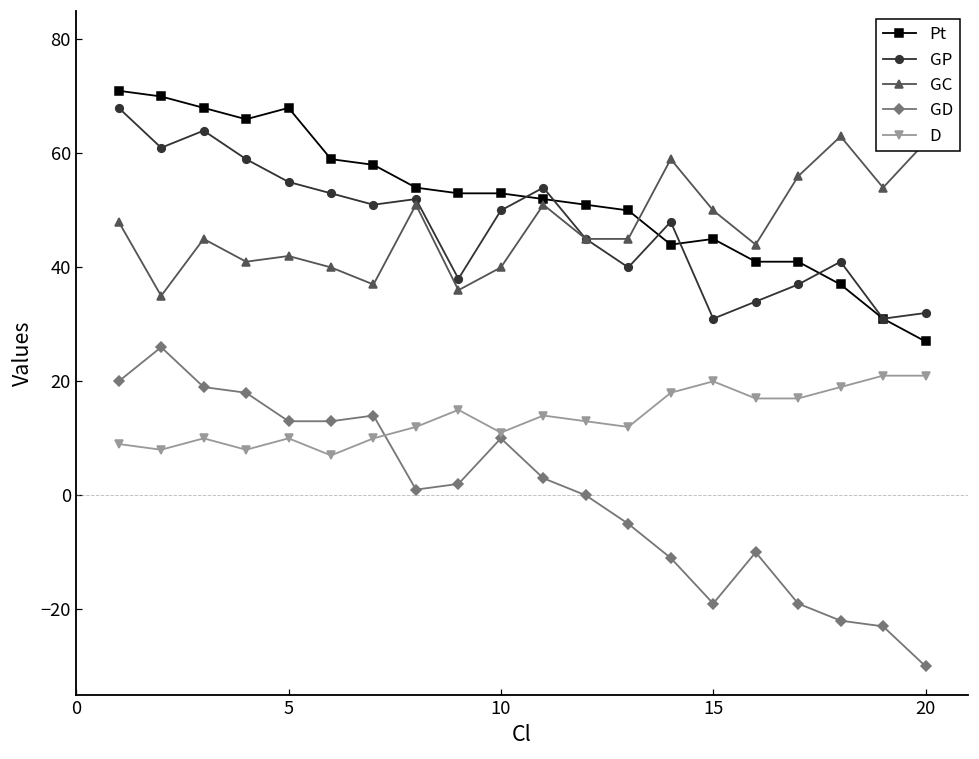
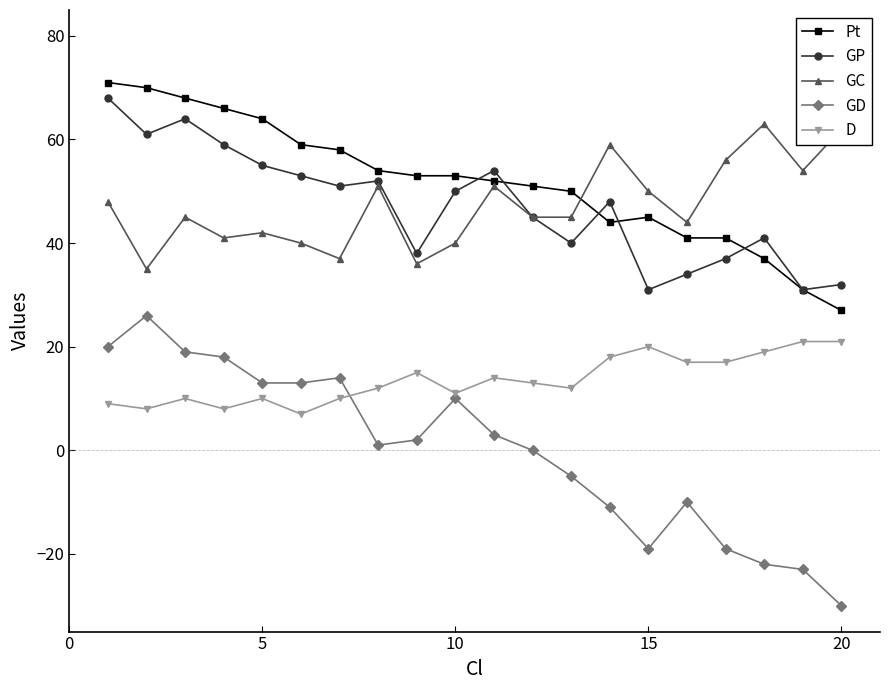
  {
    "Pt": {
-     "5": 68,
+     "5": 64,
      "10": 53,
      "15": 45,
      "20": 27
    }
  }
